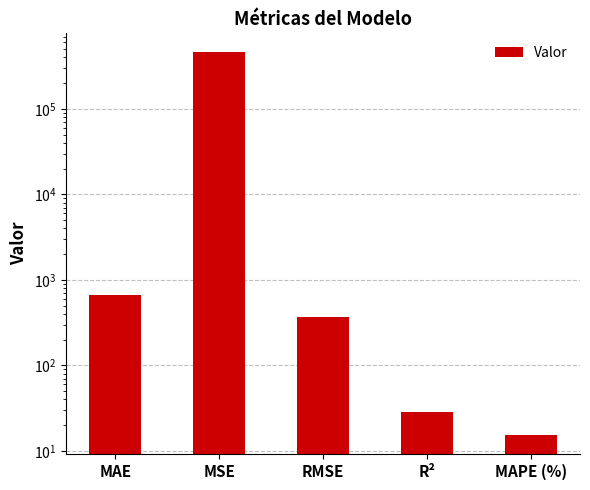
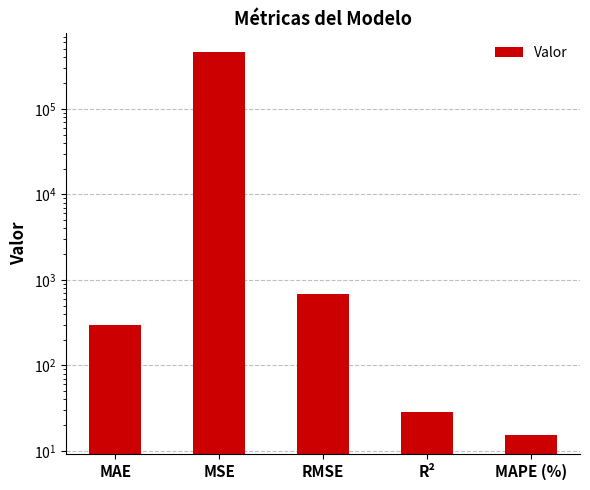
  {
-   "MAE": 700,
+   "MAE": 300,
    "MSE": 500000,
-   "RMSE": 370,
+   "RMSE": 700,
    "R²": 28,
    "MAPE (%)": 15
  }
